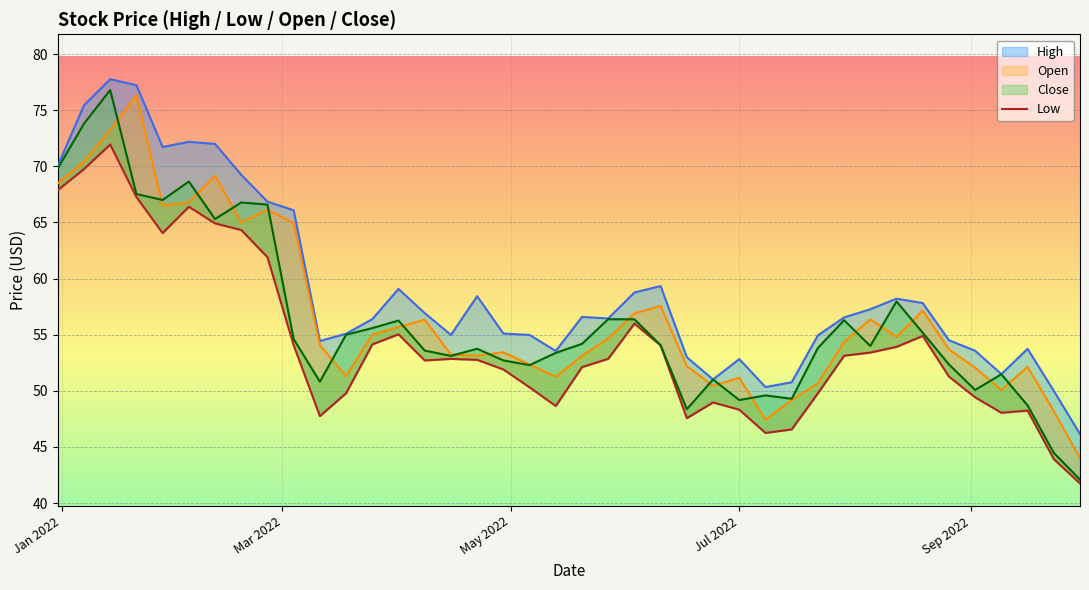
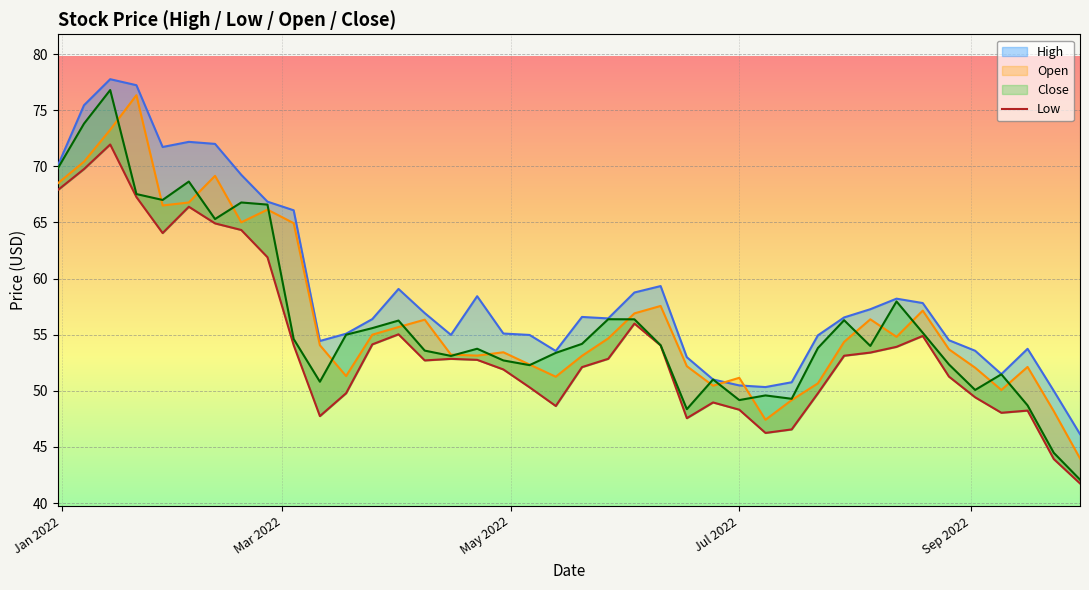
  {
    "High": {
-     "Jul 2022": 52.8
+     "Jul 2022": 50.5
    },
    "Low": {
      "Jul 2022": 48.3
    },
    "Open": {
      "Jul 2022": 51.2
    },
    "Close": {
      "Jul 2022": 49.2
    }
  }
